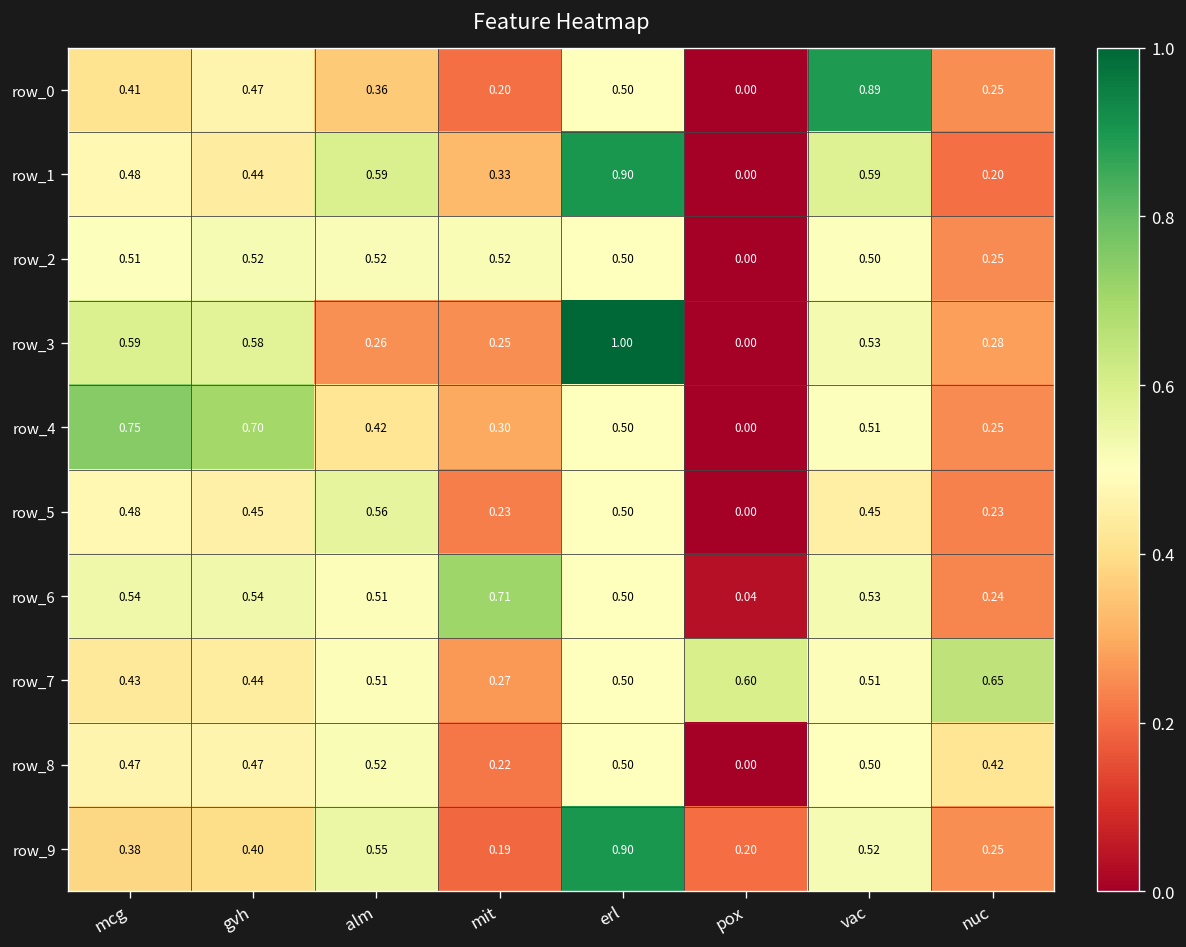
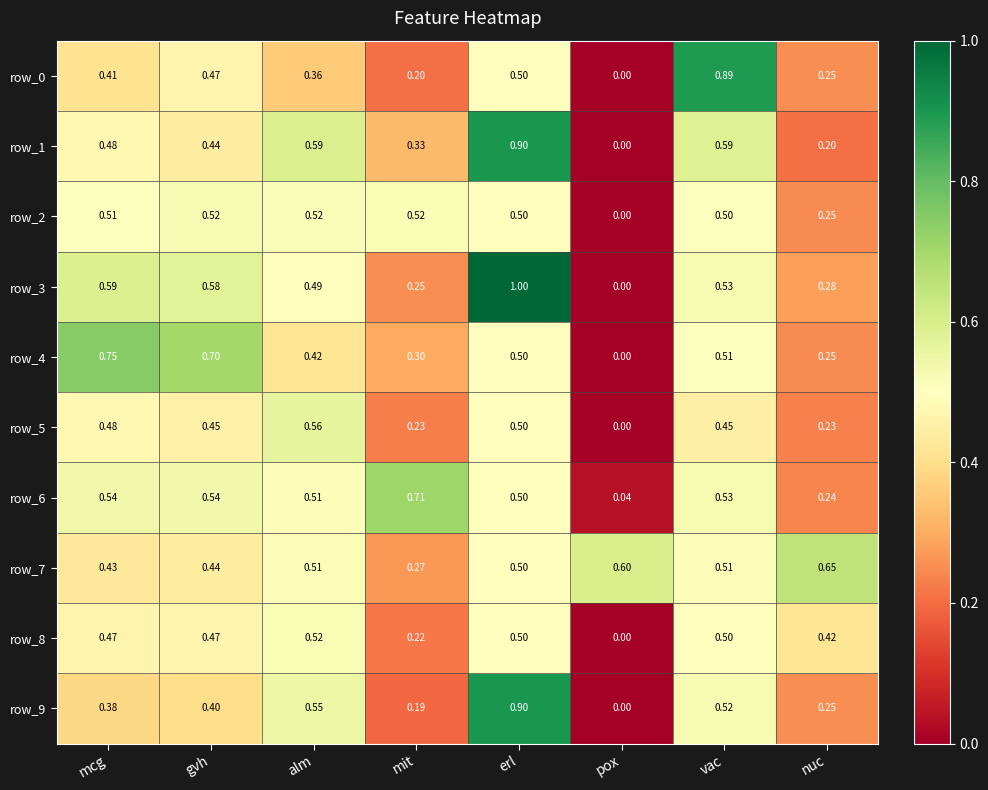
  {
    "row_0": {
      "mcg": 0.41,
      "gvh": 0.47,
      "alm": 0.36,
      "mit": 0.20,
      "erl": 0.50,
      "pox": 0.00,
      "vac": 0.89,
      "nuc": 0.25
    },
    "row_1": {
      "mcg": 0.48,
      "gvh": 0.44,
      "alm": 0.59,
      "mit": 0.33,
      "erl": 0.90,
      "pox": 0.00,
      "vac": 0.59,
      "nuc": 0.20
    },
    "row_2": {
      "mcg": 0.51,
      "gvh": 0.52,
      "alm": 0.52,
      "mit": 0.52,
      "erl": 0.50,
      "pox": 0.00,
      "vac": 0.50,
      "nuc": 0.25
    },
    "row_3": {
      "mcg": 0.59,
      "gvh": 0.58,
-     "alm": 0.26,
+     "alm": 0.49,
      "mit": 0.25,
      "erl": 1.00,
      "pox": 0.00,
      "vac": 0.53,
      "nuc": 0.28
    },
    "row_4": {
      "mcg": 0.75,
      "gvh": 0.70,
      "alm": 0.42,
      "mit": 0.30,
      "erl": 0.50,
      "pox": 0.00,
      "vac": 0.51,
      "nuc": 0.25
    },
    "row_5": {
      "mcg": 0.48,
      "gvh": 0.45,
      "alm": 0.56,
      "mit": 0.23,
      "erl": 0.50,
      "pox": 0.00,
      "vac": 0.45,
      "nuc": 0.23
    },
    "row_6": {
      "mcg": 0.54,
      "gvh": 0.54,
      "alm": 0.51,
      "mit": 0.71,
      "erl": 0.50,
      "pox": 0.04,
      "vac": 0.53,
      "nuc": 0.24
    },
    "row_7": {
      "mcg": 0.43,
      "gvh": 0.44,
      "alm": 0.51,
      "mit": 0.27,
      "erl": 0.50,
      "pox": 0.60,
      "vac": 0.51,
      "nuc": 0.65
    },
    "row_8": {
      "mcg": 0.47,
      "gvh": 0.47,
      "alm": 0.52,
      "mit": 0.22,
      "erl": 0.50,
      "pox": 0.00,
      "vac": 0.50,
      "nuc": 0.42
    },
    "row_9": {
      "mcg": 0.38,
      "gvh": 0.40,
      "alm": 0.55,
      "mit": 0.19,
      "erl": 0.90,
-     "pox": 0.20,
+     "pox": 0.00,
      "vac": 0.52,
      "nuc": 0.25
    }
  }
